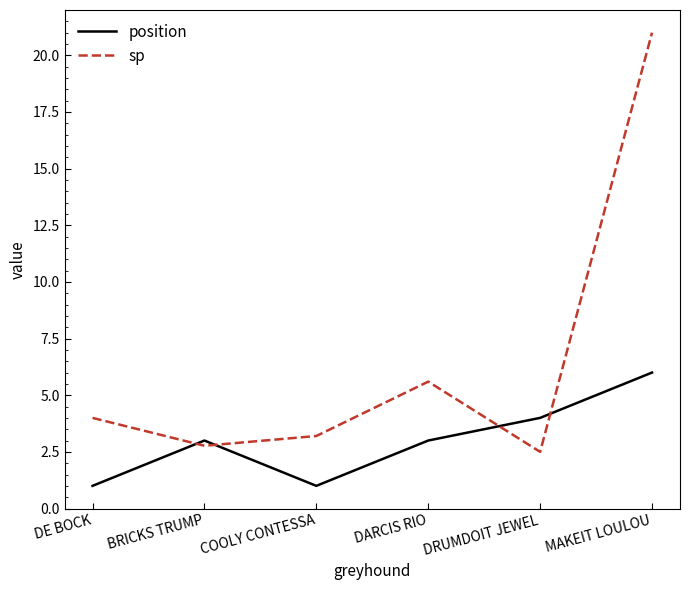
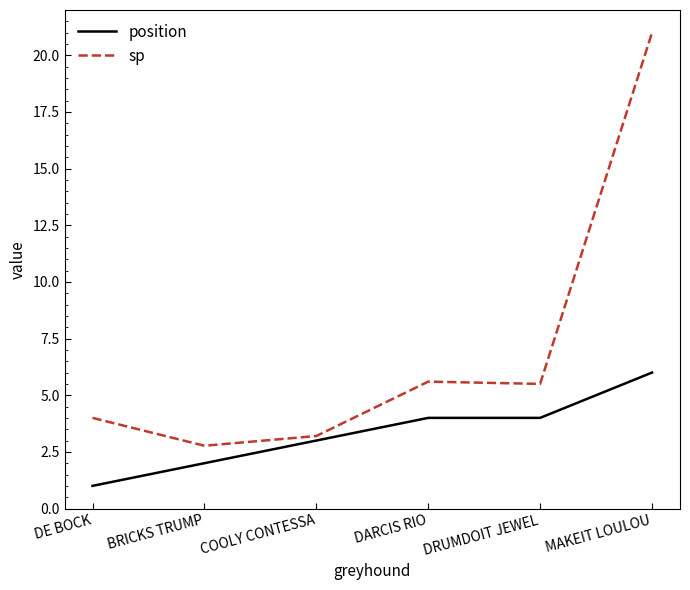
  {
    "position": {
      "DE BOCK": 1,
-     "BRICKS TRUMP": 3,
-     "COOLY CONTESSA": 1,
-     "DARCIS RIO": 3,
+     "BRICKS TRUMP": 2,
+     "COOLY CONTESSA": 3,
+     "DARCIS RIO": 4,
      "DRUMDOIT JEWEL": 4,
      "MAKEIT LOULOU": 6
    },
    "sp": {
      "DE BOCK": 4.0,
      "BRICKS TRUMP": 2.8,
      "COOLY CONTESSA": 3.2,
      "DARCIS RIO": 5.6,
-     "DRUMDOIT JEWEL": 2.5,
+     "DRUMDOIT JEWEL": 5.5,
      "MAKEIT LOULOU": 21.0
    }
  }
